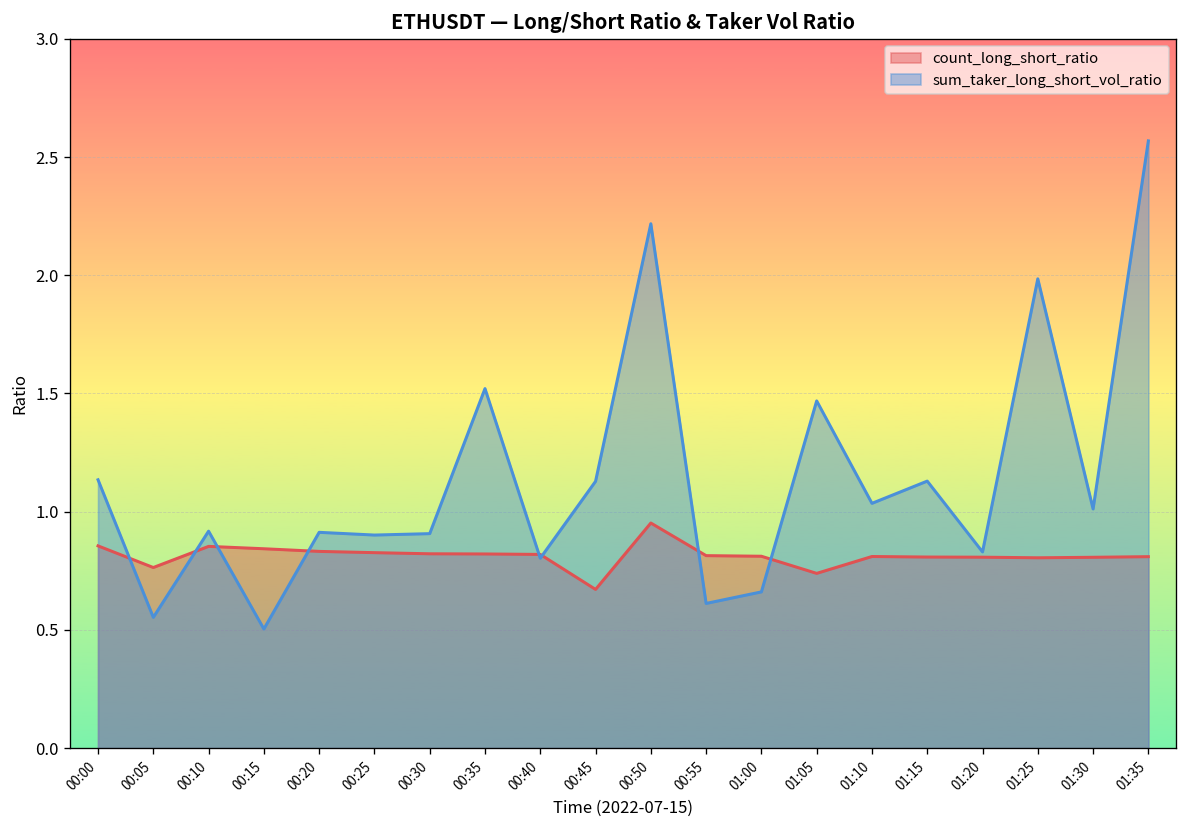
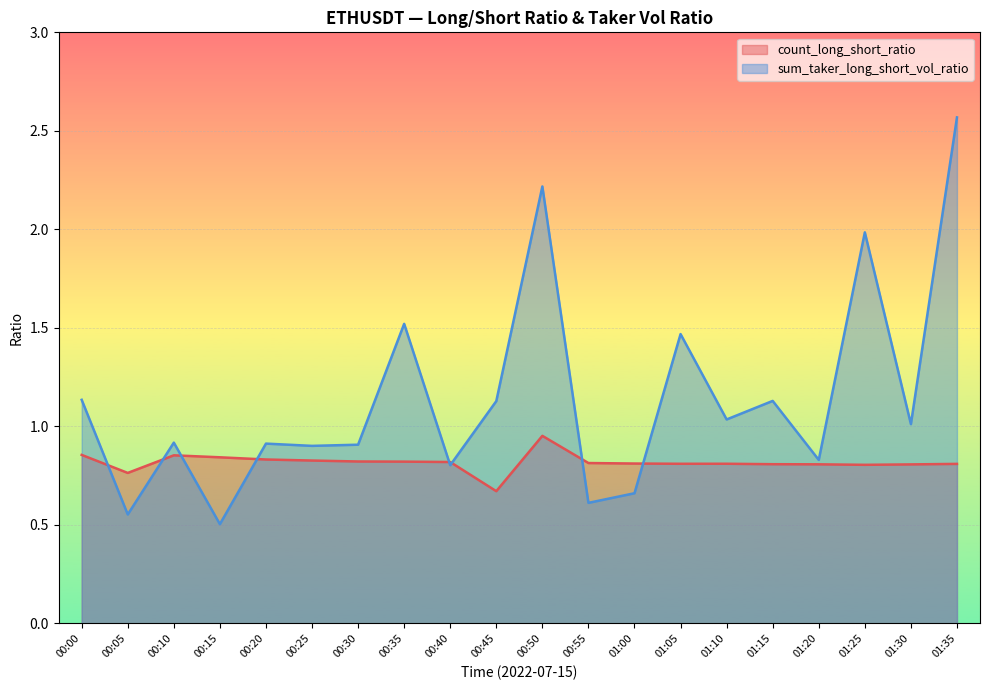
  {
    "count_long_short_ratio": {
      "00:00": 0.86,
      "00:05": 0.76,
      "00:10": 0.85,
      "00:15": 0.84,
      "00:20": 0.83,
      "00:25": 0.83,
      "00:30": 0.82,
      "00:35": 0.82,
      "00:40": 0.82,
      "00:45": 0.67,
      "00:50": 0.95,
      "00:55": 0.81,
      "01:00": 0.81,
-     "01:05": 0.74,
+     "01:05": 0.81,
      "01:10": 0.81,
      "01:15": 0.81,
      "01:20": 0.81,
      "01:25": 0.81,
      "01:30": 0.81,
      "01:35": 0.81
    },
    "sum_taker_long_short_vol_ratio": {
      "00:00": 1.14,
      "00:05": 0.55,
      "00:10": 0.92,
      "00:15": 0.50,
      "00:20": 0.91,
      "00:25": 0.90,
      "00:30": 0.91,
      "00:35": 1.52,
      "00:40": 0.80,
      "00:45": 1.13,
      "00:50": 2.22,
      "00:55": 0.61,
      "01:00": 0.66,
      "01:05": 1.47,
      "01:10": 1.04,
      "01:15": 1.13,
      "01:20": 0.83,
      "01:25": 1.98,
      "01:30": 1.01,
      "01:35": 2.57
    }
  }
